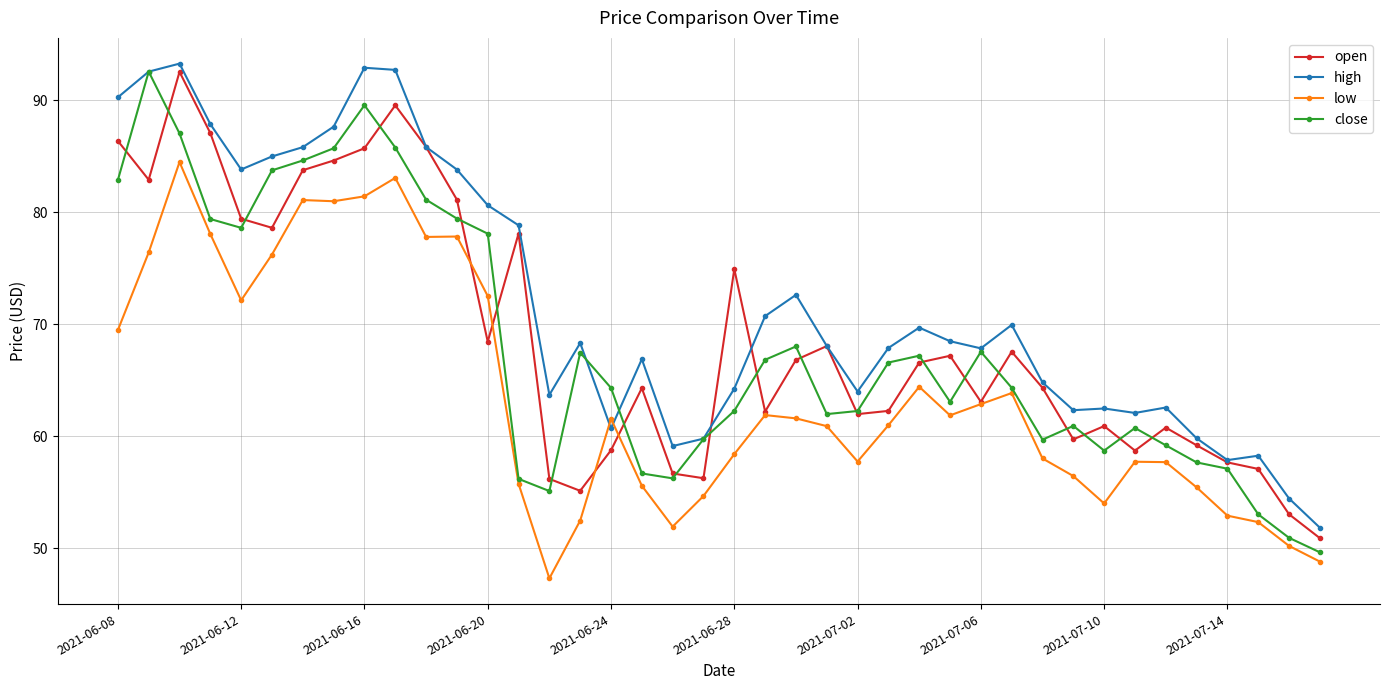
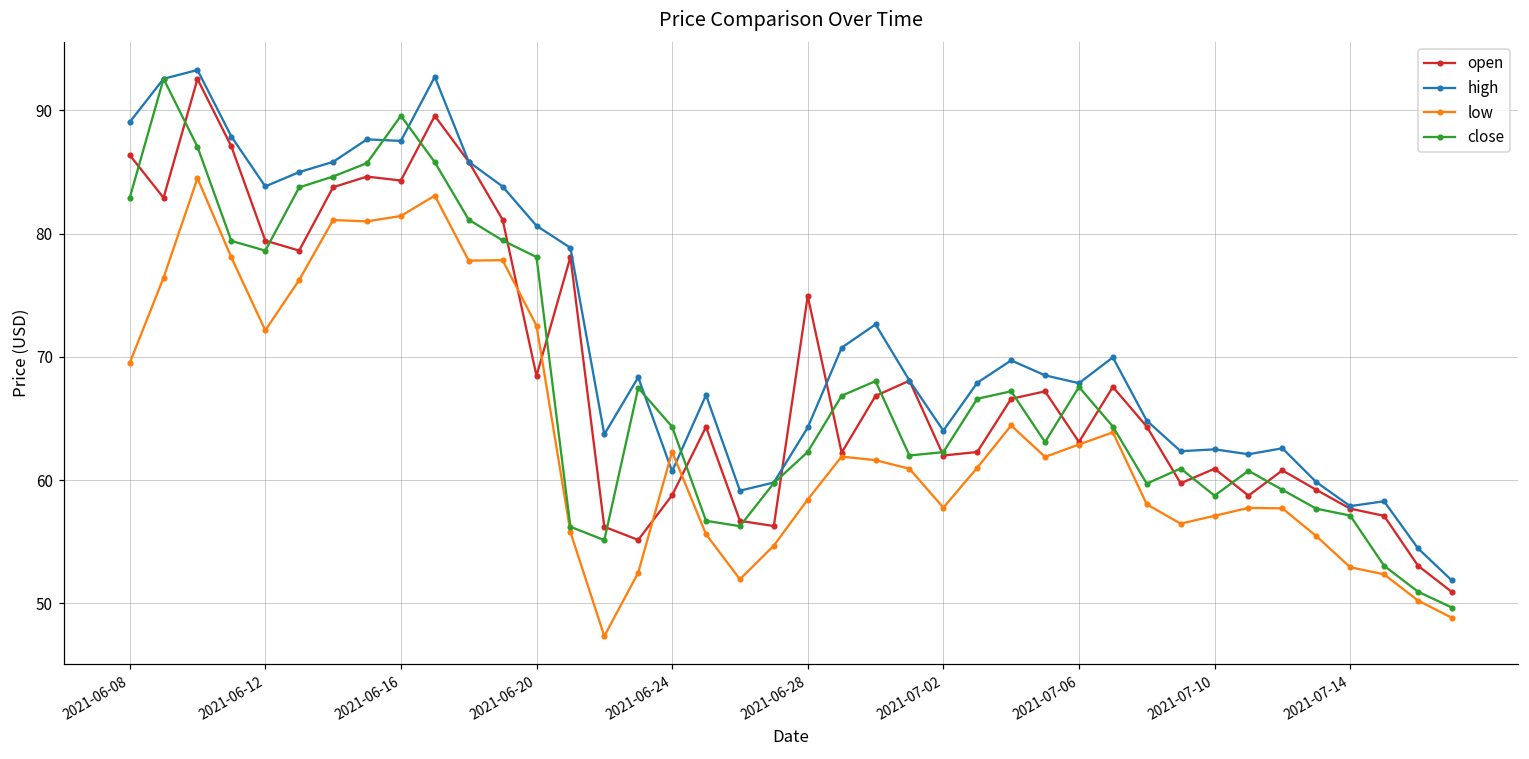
  {
    "open": {
      "2021-06-08": 86.4,
      "2021-06-12": 79.4,
-     "2021-06-16": 85.7,
+     "2021-06-16": 84.3,
      "2021-06-20": 68.5,
      "2021-06-24": 58.8,
      "2021-06-28": 74.9,
      "2021-07-02": 62.0,
      "2021-07-10": 60.9
    },
    "high": {
-     "2021-06-08": 90.3,
+     "2021-06-08": 89.1,
      "2021-06-12": 83.8,
-     "2021-06-16": 92.9,
+     "2021-06-16": 87.5,
      "2021-06-20": 80.6,
      "2021-06-24": 60.7,
      "2021-06-28": 64.3,
      "2021-07-02": 64.0,
      "2021-07-06": 67.9,
      "2021-07-10": 62.5
    },
    "low": {
      "2021-06-08": 69.5,
      "2021-06-12": 72.2,
      "2021-06-16": 81.4,
      "2021-06-20": 72.5,
-     "2021-06-24": 61.6,
+     "2021-06-24": 62.3,
      "2021-06-28": 58.4,
      "2021-07-02": 57.8,
-     "2021-07-10": 54.0,
+     "2021-07-10": 57.1,
      "2021-07-14": 52.9
    },
    "close": {
      "2021-06-08": 82.9,
      "2021-06-12": 78.6,
      "2021-06-16": 89.6,
      "2021-06-20": 78.1,
      "2021-06-24": 64.3,
      "2021-06-28": 62.3,
      "2021-07-02": 62.3,
      "2021-07-06": 67.6,
      "2021-07-10": 58.7,
      "2021-07-14": 57.1
    }
  }
